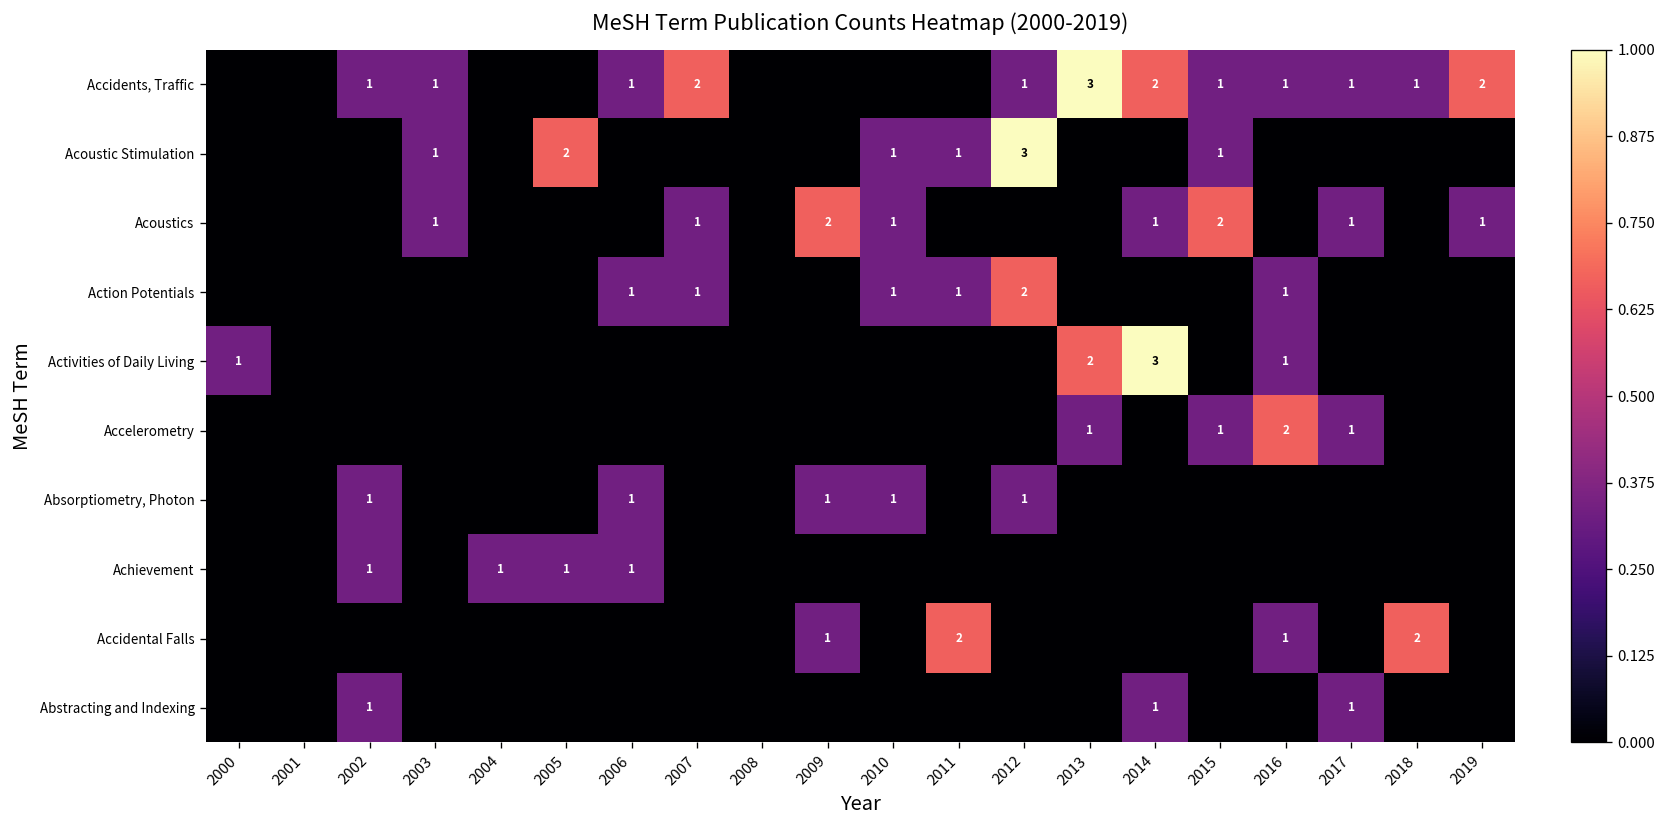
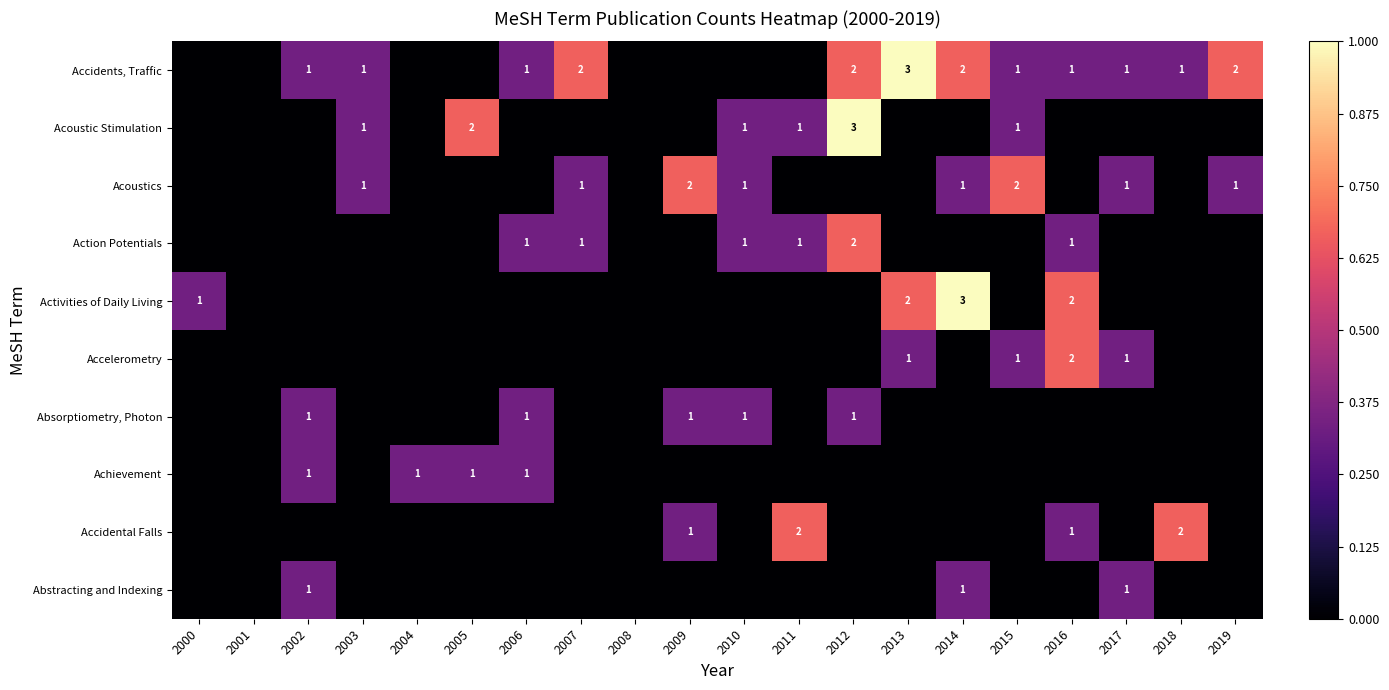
  {
    "Accidents, Traffic": {
      "2002": 1,
      "2003": 1,
      "2006": 1,
      "2007": 2,
-     "2012": 1,
+     "2012": 2,
      "2013": 3,
      "2014": 2,
      "2015": 1,
      "2016": 1,
      "2017": 1,
      "2018": 1,
      "2019": 2
    },
    "Acoustic Stimulation": {
      "2003": 1,
      "2005": 2,
      "2010": 1,
      "2011": 1,
      "2012": 3,
      "2015": 1
    },
    "Acoustics": {
      "2003": 1,
      "2007": 1,
      "2009": 2,
      "2010": 1,
      "2014": 1,
      "2015": 2,
      "2017": 1,
      "2019": 1
    },
    "Action Potentials": {
      "2006": 1,
      "2007": 1,
      "2010": 1,
      "2011": 1,
      "2012": 2,
      "2016": 1
    },
    "Activities of Daily Living": {
      "2000": 1,
      "2013": 2,
      "2014": 3,
-     "2016": 1
+     "2016": 2
    },
    "Accelerometry": {
      "2013": 1,
      "2015": 1,
      "2016": 2,
      "2017": 1
    },
    "Absorptiometry, Photon": {
      "2002": 1,
      "2006": 1,
      "2009": 1,
      "2010": 1,
      "2012": 1
    },
    "Achievement": {
      "2002": 1,
      "2004": 1,
      "2005": 1,
      "2006": 1
    },
    "Accidental Falls": {
      "2009": 1,
      "2011": 2,
      "2016": 1,
      "2018": 2
    },
    "Abstracting and Indexing": {
      "2002": 1,
      "2014": 1,
      "2017": 1
    }
  }
